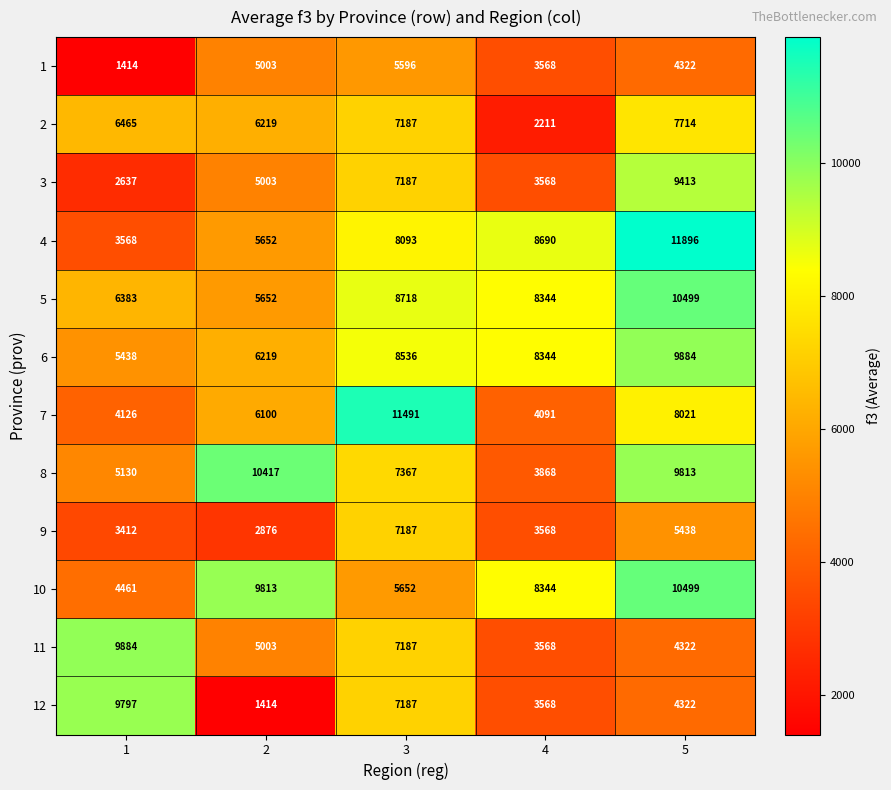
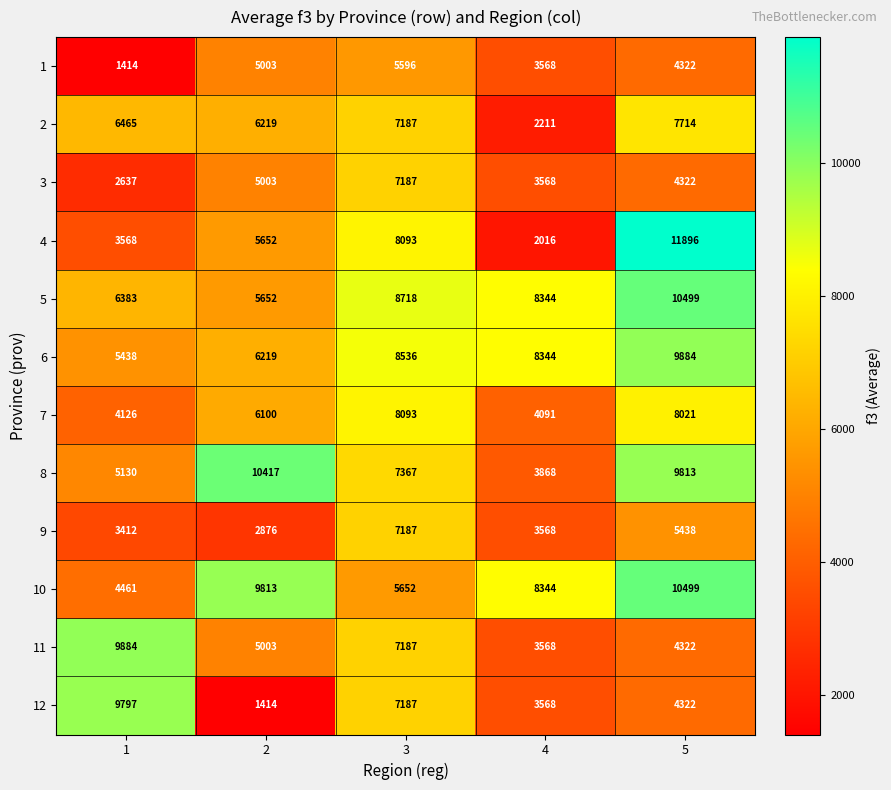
  {
    "1": {
      "1": 1414,
      "2": 5003,
      "3": 5596,
      "4": 3568,
      "5": 4322
    },
    "2": {
      "1": 6465,
      "2": 6219,
      "3": 7187,
      "4": 2211,
      "5": 7714
    },
    "3": {
      "1": 2637,
      "2": 5003,
      "3": 7187,
      "4": 3568,
-     "5": 9413
+     "5": 4322
    },
    "4": {
      "1": 3568,
      "2": 5652,
      "3": 8093,
-     "4": 8690,
+     "4": 2016,
      "5": 11896
    },
    "5": {
      "1": 6383,
      "2": 5652,
      "3": 8718,
      "4": 8344,
      "5": 10499
    },
    "6": {
      "1": 5438,
      "2": 6219,
      "3": 8536,
      "4": 8344,
      "5": 9884
    },
    "7": {
      "1": 4126,
      "2": 6100,
-     "3": 11491,
+     "3": 8093,
      "4": 4091,
      "5": 8021
    },
    "8": {
      "1": 5130,
      "2": 10417,
      "3": 7367,
      "4": 3868,
      "5": 9813
    },
    "9": {
      "1": 3412,
      "2": 2876,
      "3": 7187,
      "4": 3568,
      "5": 5438
    },
    "10": {
      "1": 4461,
      "2": 9813,
      "3": 5652,
      "4": 8344,
      "5": 10499
    },
    "11": {
      "1": 9884,
      "2": 5003,
      "3": 7187,
      "4": 3568,
      "5": 4322
    },
    "12": {
      "1": 9797,
      "2": 1414,
      "3": 7187,
      "4": 3568,
      "5": 4322
    }
  }
